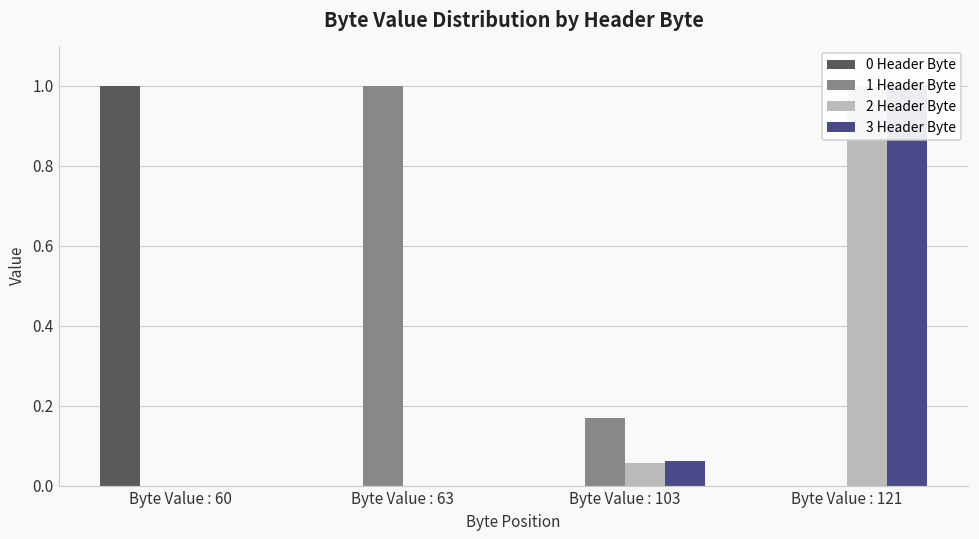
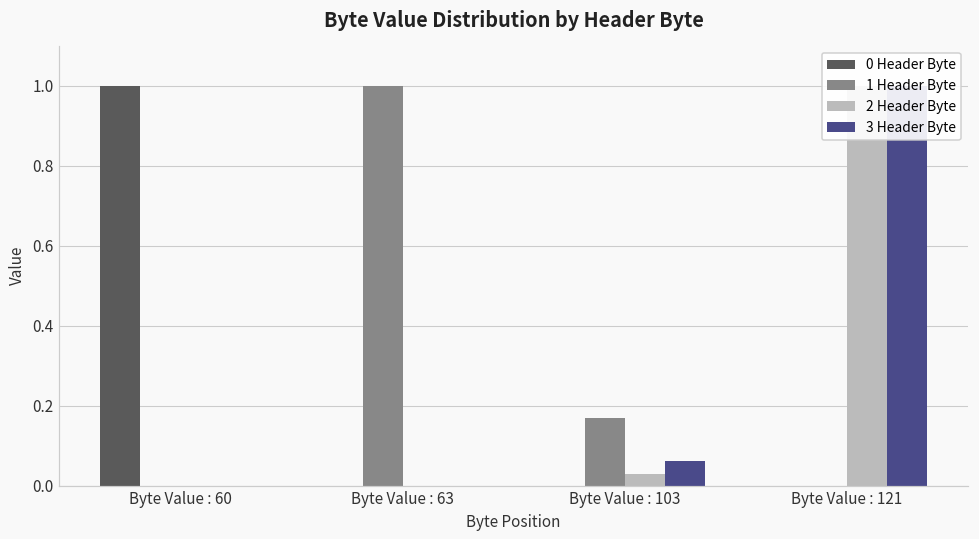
  {
    "1 Header Byte": {
      "Byte Value : 60": 0.00,
      "Byte Value : 63": 1.00,
      "Byte Value : 103": 0.17,
      "Byte Value : 121": 0.00
    },
    "2 Header Byte": {
      "Byte Value : 60": 0.00,
      "Byte Value : 63": 0.00,
-     "Byte Value : 103": 0.06
+     "Byte Value : 103": 0.03
    }
  }
